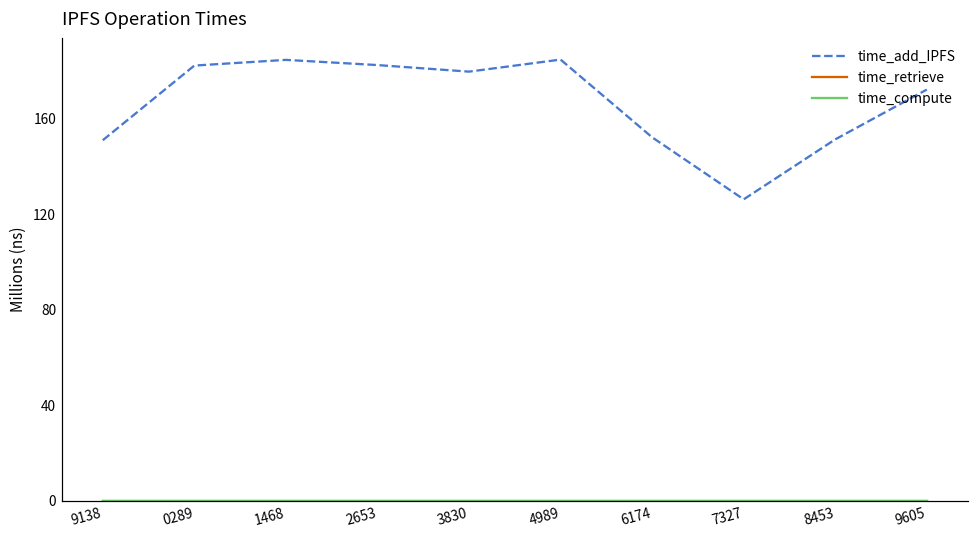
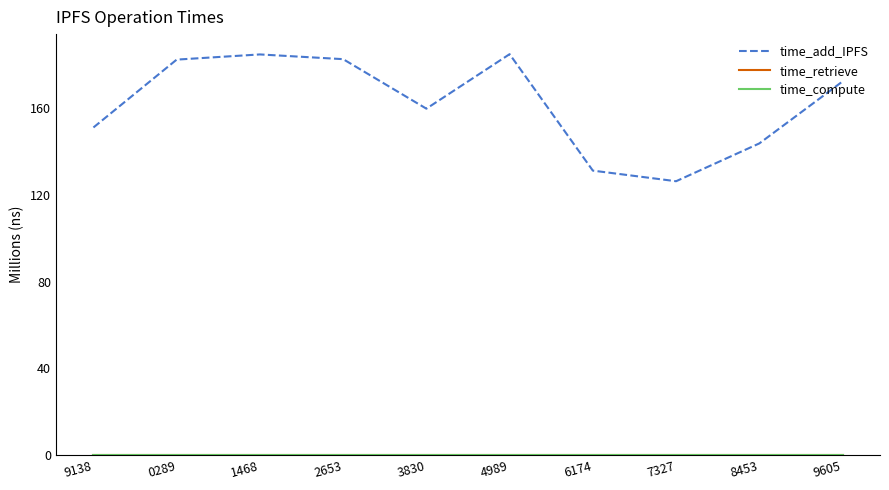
  {
    "time_add_IPFS": {
      "9138": 151,
      "0289": 182,
      "1468": 185,
      "2653": 182,
-     "3830": 180,
+     "3830": 160,
      "4989": 185,
-     "6174": 152,
+     "6174": 131,
      "7327": 126,
-     "8453": 151,
+     "8453": 144,
      "9605": 172
    },
    "time_compute": {
      "9138": 0,
      "0289": 0,
      "1468": 0,
      "2653": 0,
      "3830": 0,
      "4989": 0,
      "6174": 0,
      "7327": 0,
      "8453": 0,
      "9605": 0
    }
  }
